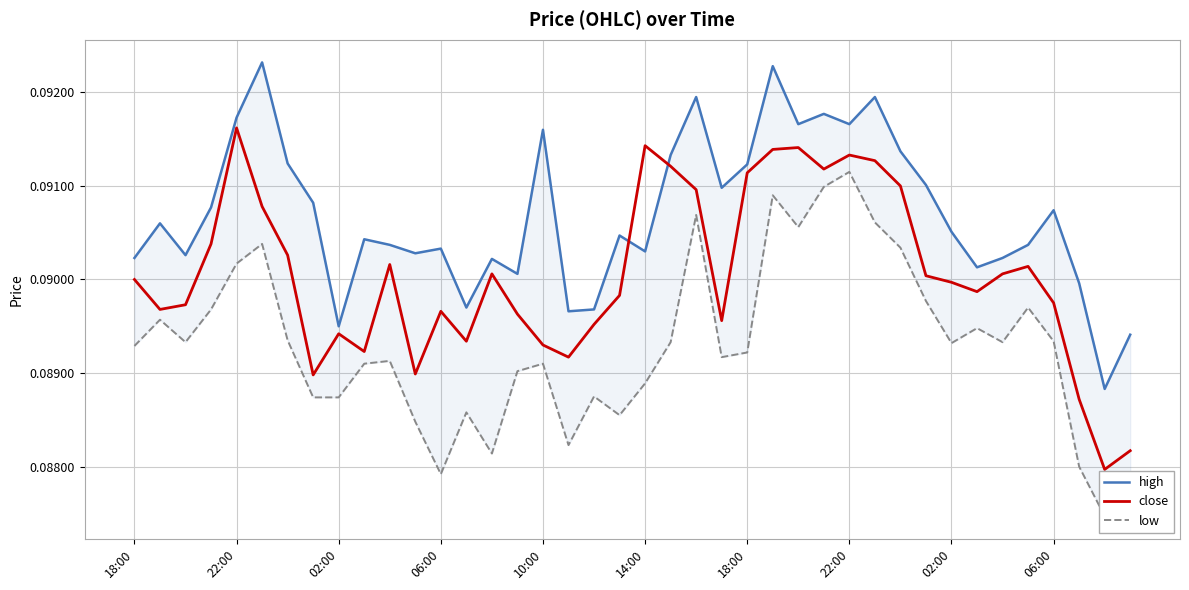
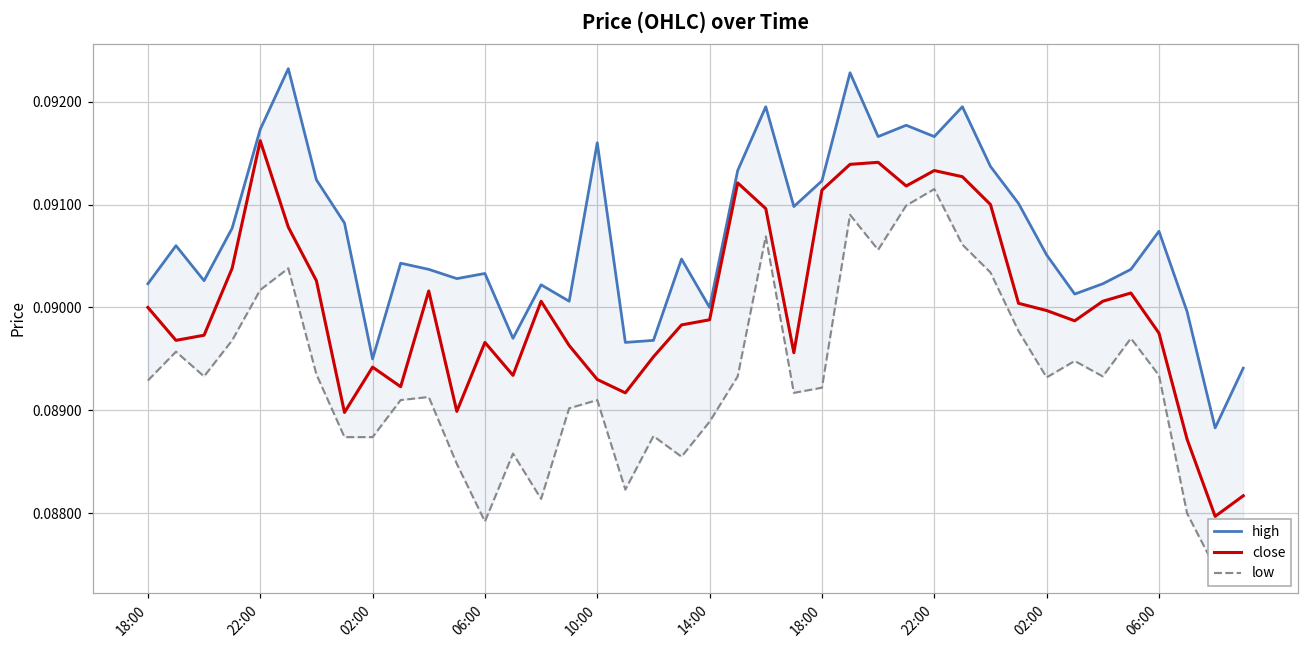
  {
    "high": {
      "10:00": 0.0916,
-     "14:00": 0.0903
+     "14:00": 0.0900
    },
    "close": {
      "10:00": 0.0893,
-     "14:00": 0.0914
+     "14:00": 0.0899
    },
    "low": {
      "10:00": 0.0891,
      "14:00": 0.0889
    }
  }
